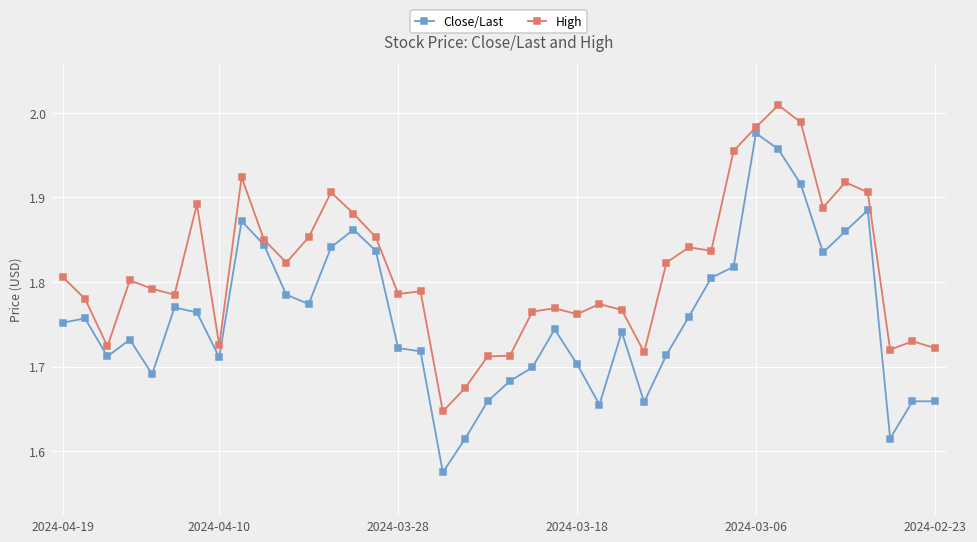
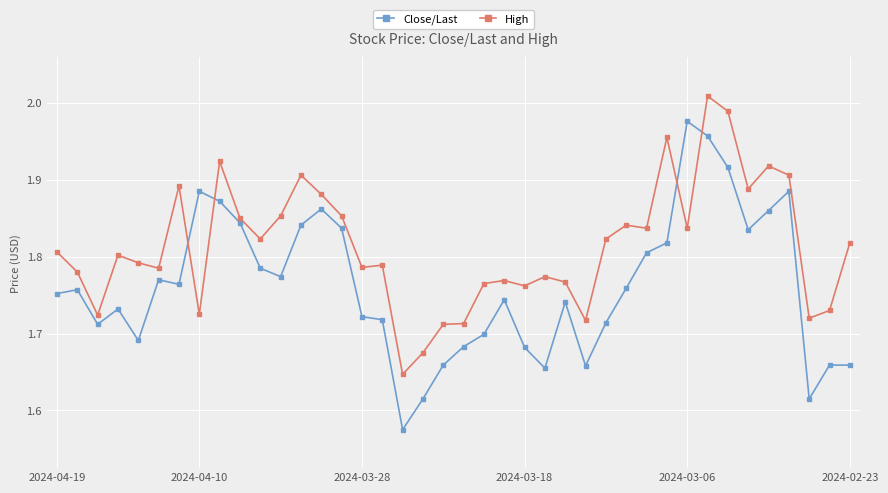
  {
    "Close/Last": {
      "2024-04-19": 1.75,
-     "2024-04-10": 1.71,
+     "2024-04-10": 1.89,
      "2024-03-28": 1.72,
-     "2024-03-18": 1.70,
+     "2024-03-18": 1.68,
      "2024-03-06": 1.98,
      "2024-02-23": 1.66
    },
    "High": {
      "2024-04-19": 1.81,
      "2024-04-10": 1.73,
      "2024-03-28": 1.79,
      "2024-03-18": 1.76,
-     "2024-03-06": 1.98,
-     "2024-02-23": 1.72
+     "2024-03-06": 1.84,
+     "2024-02-23": 1.82
    }
  }
